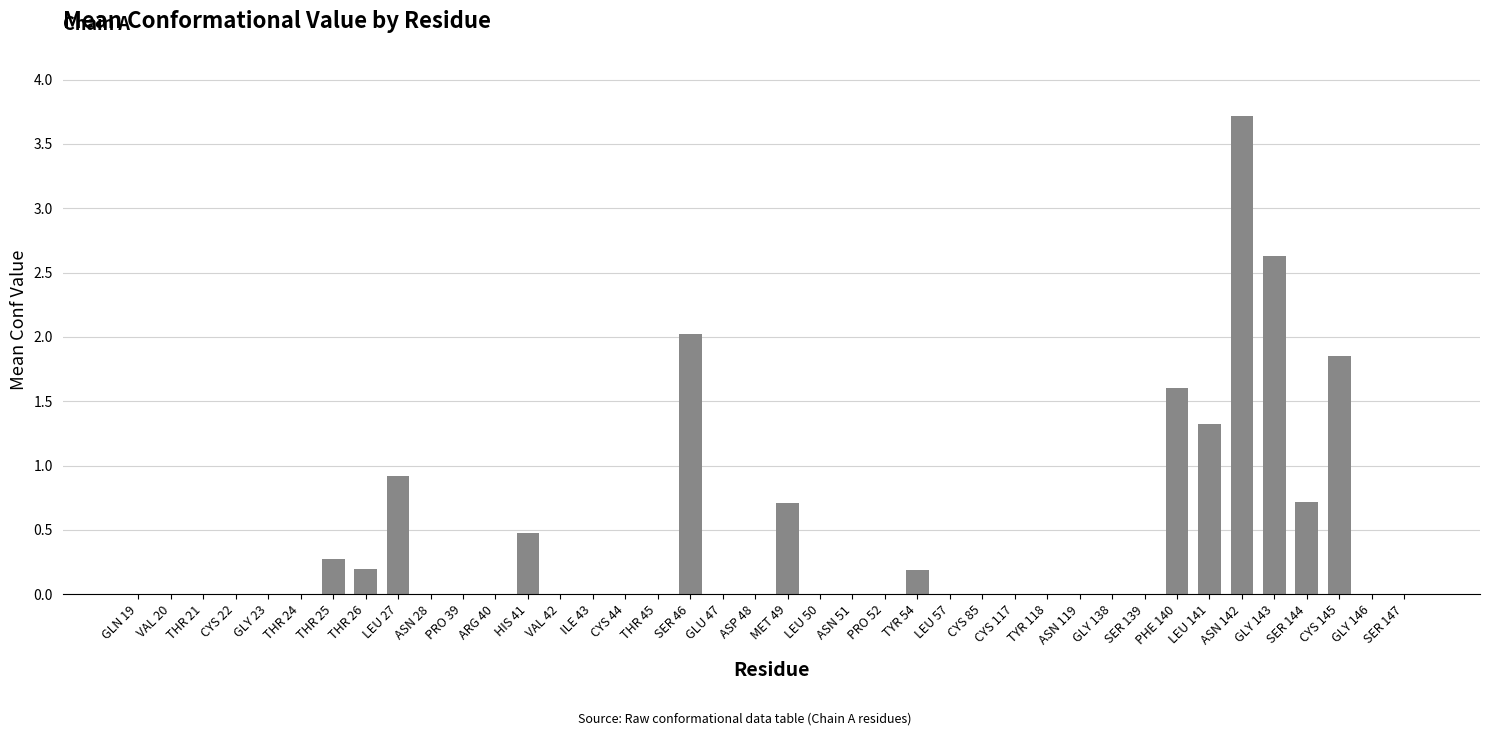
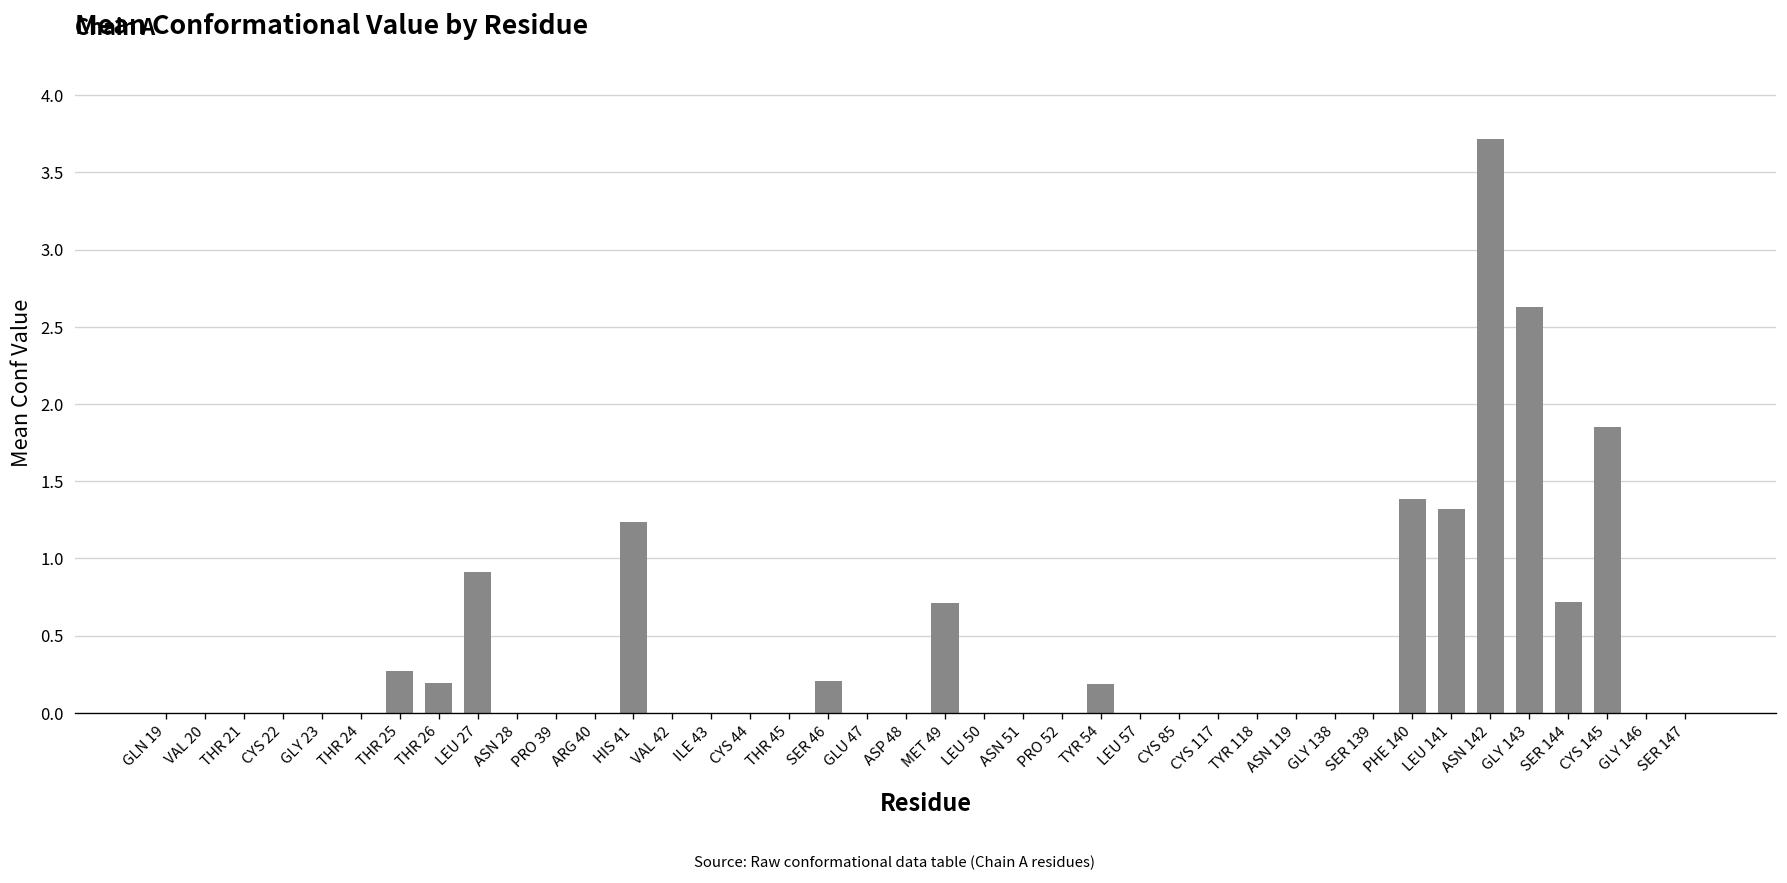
  {
    "GLN 19": 0.00,
    "VAL 20": 0.00,
    "THR 21": 0.00,
    "CYS 22": 0.00,
    "GLY 23": 0.00,
    "THR 24": 0.00,
    "THR 25": 0.27,
    "THR 26": 0.19,
    "LEU 27": 0.92,
    "ASN 28": 0.00,
    "PRO 39": 0.00,
    "ARG 40": 0.00,
-   "HIS 41": 0.47,
+   "HIS 41": 1.24,
    "VAL 42": 0.00,
    "ILE 43": 0.00,
    "CYS 44": 0.00,
-   "SER 46": 2.03,
+   "SER 46": 0.20,
    "GLU 47": 0.00,
    "ASP 48": 0.00,
    "MET 49": 0.71,
    "LEU 50": 0.00,
    "ASN 51": 0.00,
    "PRO 52": 0.00,
    "TYR 54": 0.19,
    "LEU 57": 0.00,
    "CYS 85": 0.00,
    "CYS 117": 0.00,
    "TYR 118": 0.00,
    "ASN 119": 0.00,
    "GLY 138": 0.00,
    "SER 139": 0.00,
-   "PHE 140": 1.60,
+   "PHE 140": 1.39,
    "LEU 141": 1.32,
    "ASN 142": 3.71,
    "GLY 143": 2.63,
    "SER 144": 0.71,
    "CYS 145": 1.85,
    "GLY 146": 0.00,
    "SER 147": 0.00
  }
